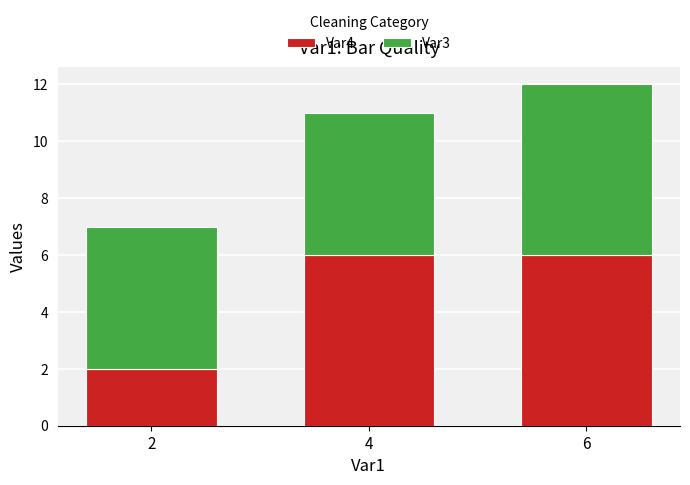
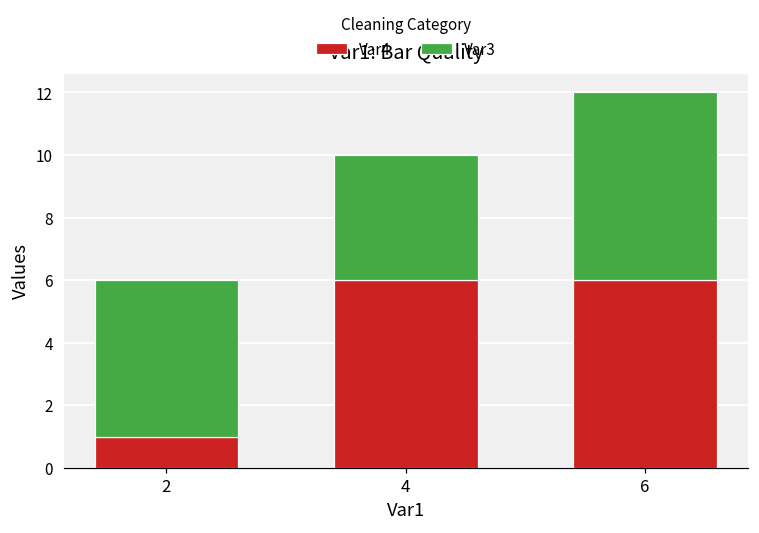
  {
    "Var4": {
-     "2": 2,
+     "2": 1,
      "4": 6,
      "6": 6
    },
    "Var3": {
      "2": 5,
-     "4": 5,
+     "4": 4,
      "6": 6
    }
  }
